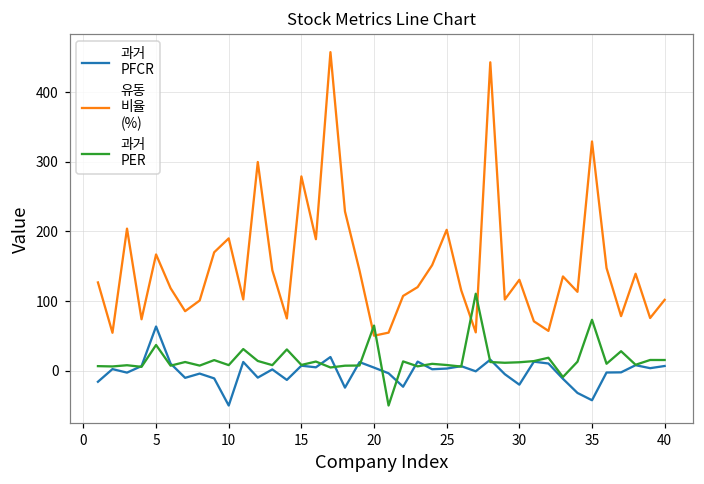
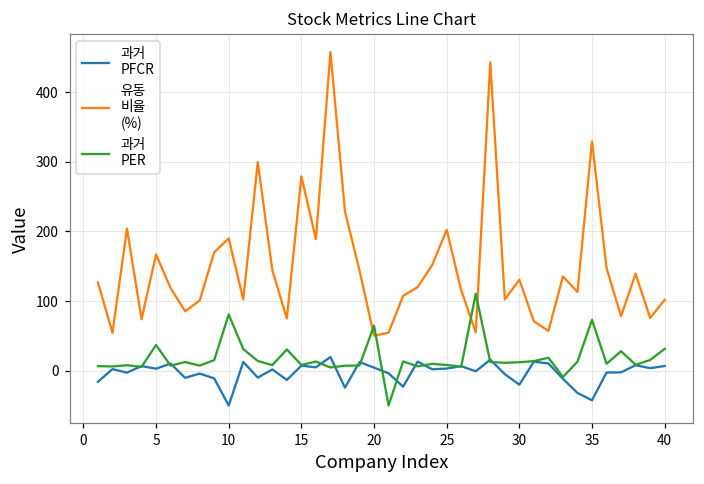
  {
    "과거 PFCR": {
-     "5": 60,
+     "5": 0,
      "10": -50,
      "20": 0,
      "25": 0,
      "30": -20,
      "35": -40,
      "40": 10
    },
    "유동 비율 (%)": {
      "5": 170,
      "10": 190,
      "15": 280,
      "20": 50,
      "25": 200,
      "30": 130,
      "35": 330,
      "40": 100
    },
    "과거 PER": {
      "5": 40,
-     "10": 10,
+     "10": 80,
      "20": 60,
      "25": 10,
      "30": 10,
      "35": 70,
-     "40": 20
+     "40": 30
    }
  }
